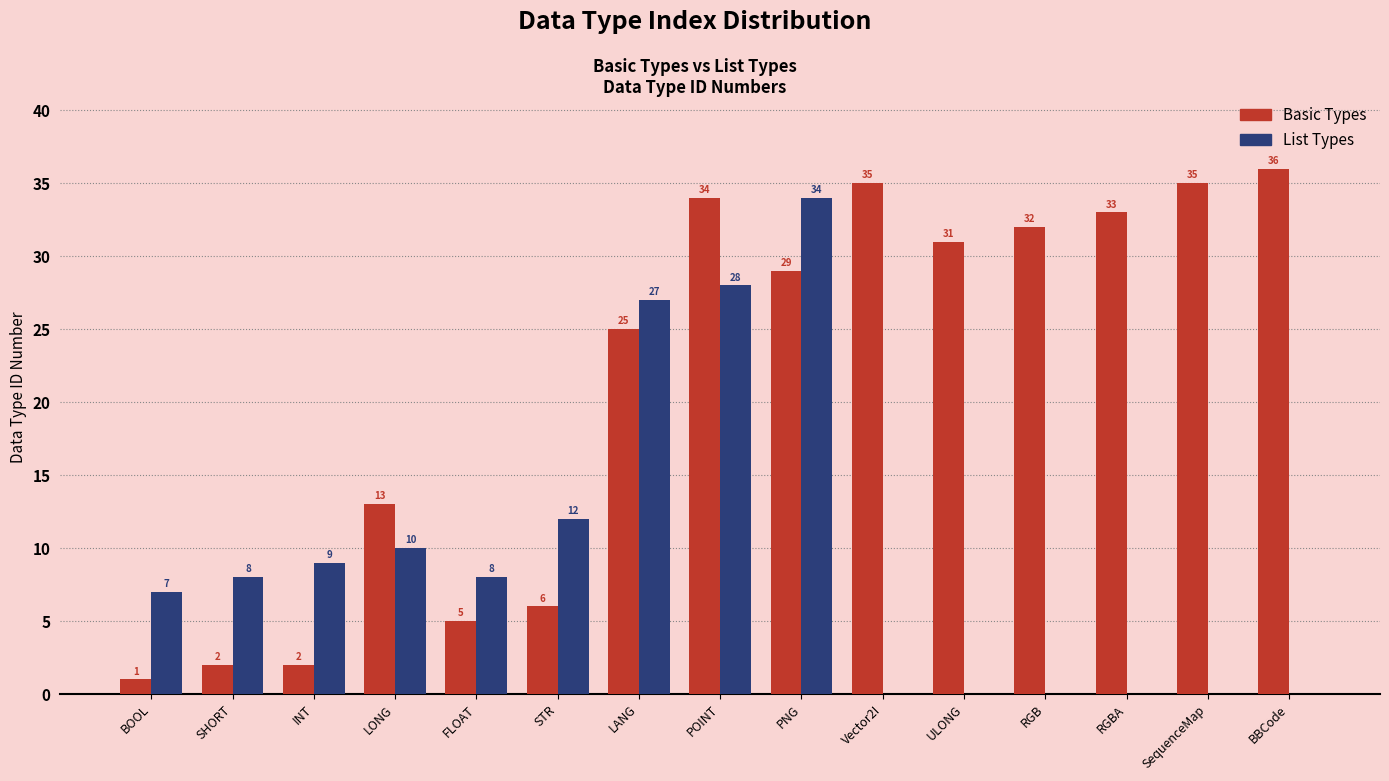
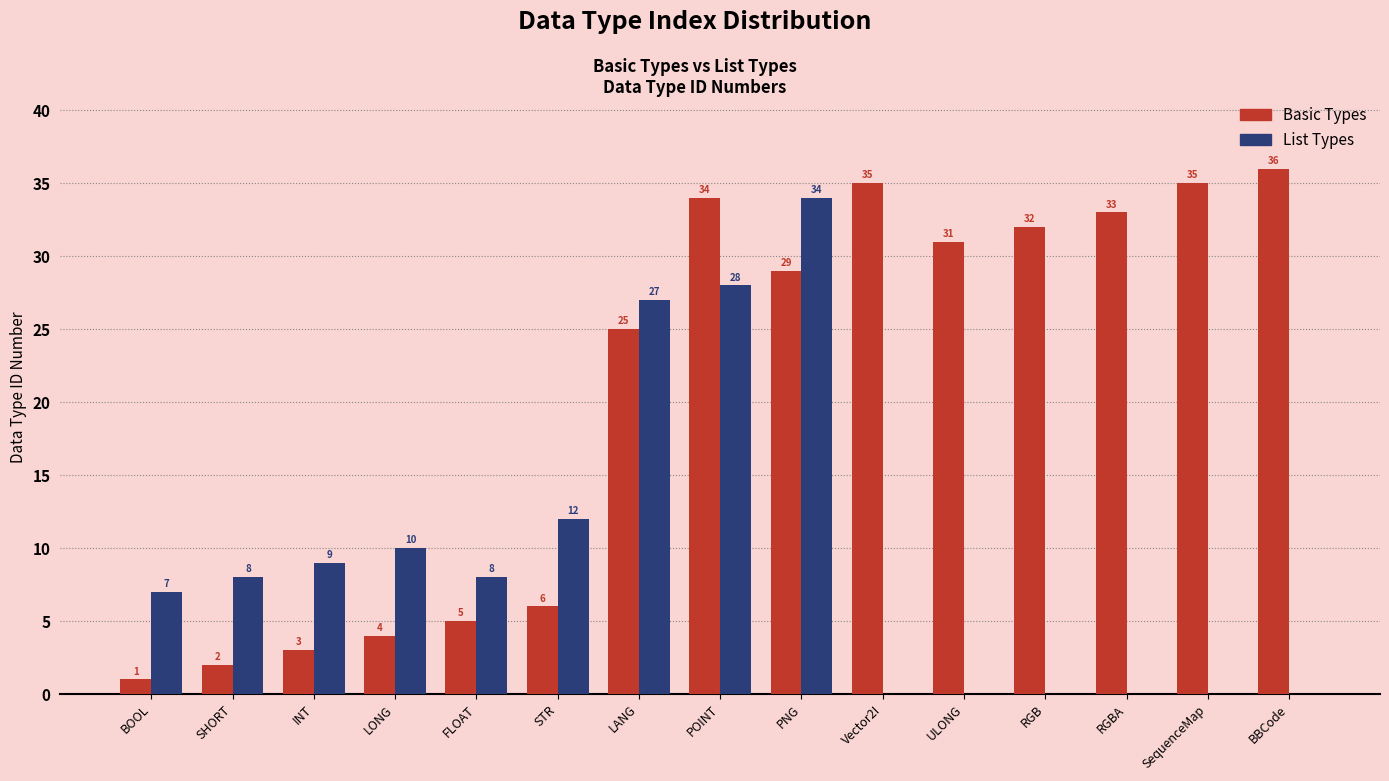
  {
    "Basic Types": {
      "BOOL": 1,
      "SHORT": 2,
-     "INT": 2,
-     "LONG": 13,
+     "INT": 3,
+     "LONG": 4,
      "FLOAT": 5,
      "STR": 6,
      "LANG": 25,
      "POINT": 34,
      "PNG": 29,
      "Vector2I": 35,
      "ULONG": 31,
      "RGB": 32,
      "RGBA": 33,
      "SequenceMap": 35,
      "BBCode": 36
    },
    "List Types": {
      "BOOL": 7,
      "SHORT": 8,
      "INT": 9,
      "LONG": 10,
      "FLOAT": 8,
      "STR": 12,
      "LANG": 27,
      "POINT": 28,
      "PNG": 34
    }
  }
